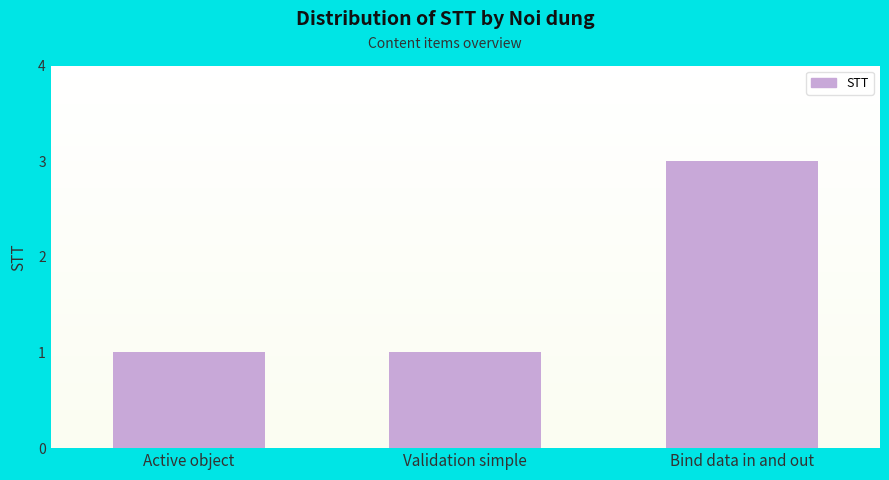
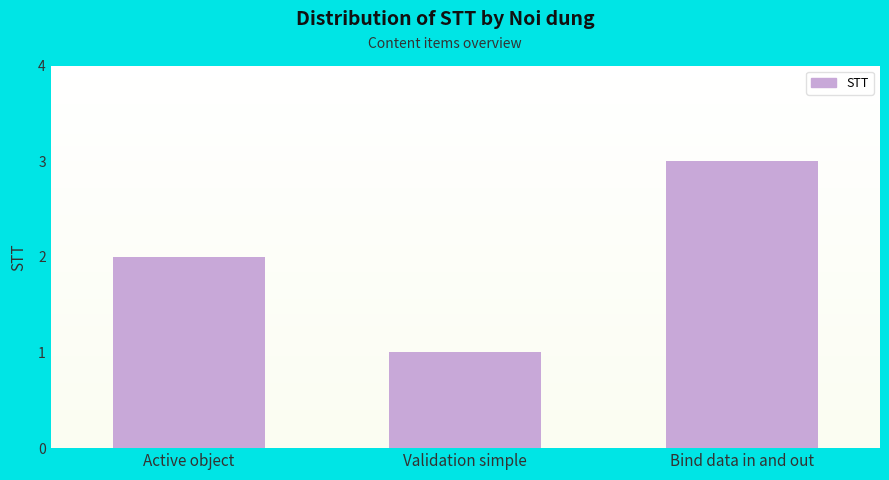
  {
-   "Active object": 1,
+   "Active object": 2,
    "Validation simple": 1,
    "Bind data in and out": 3
  }
